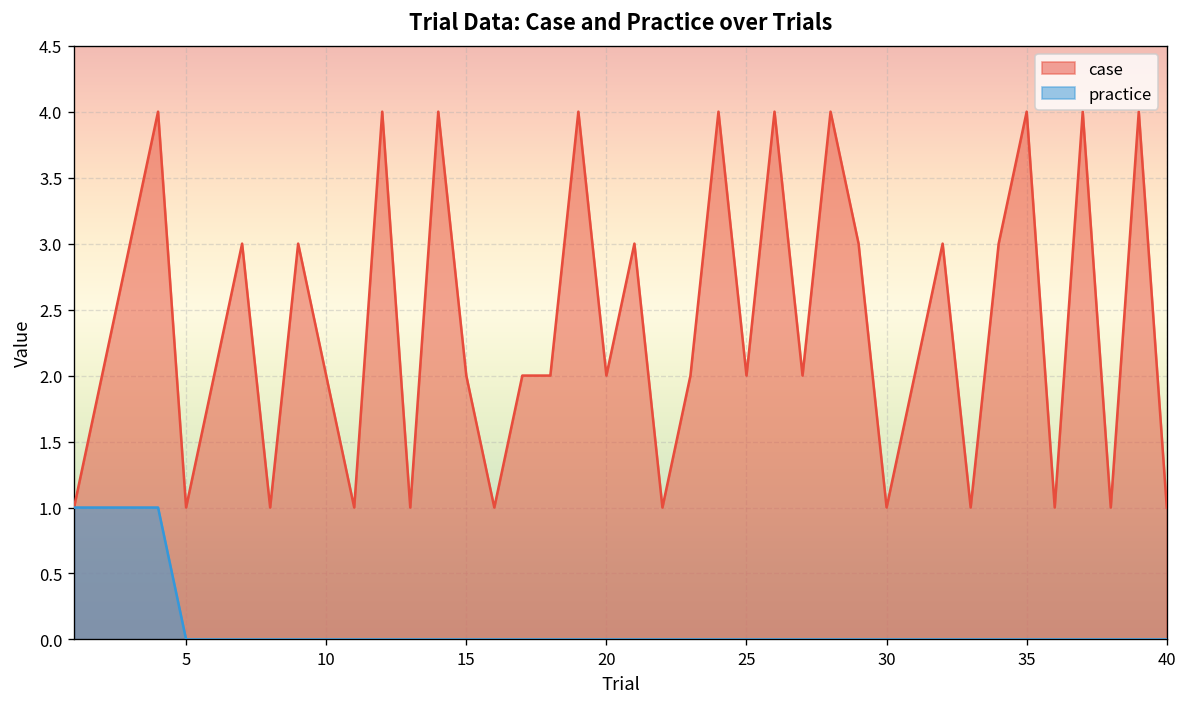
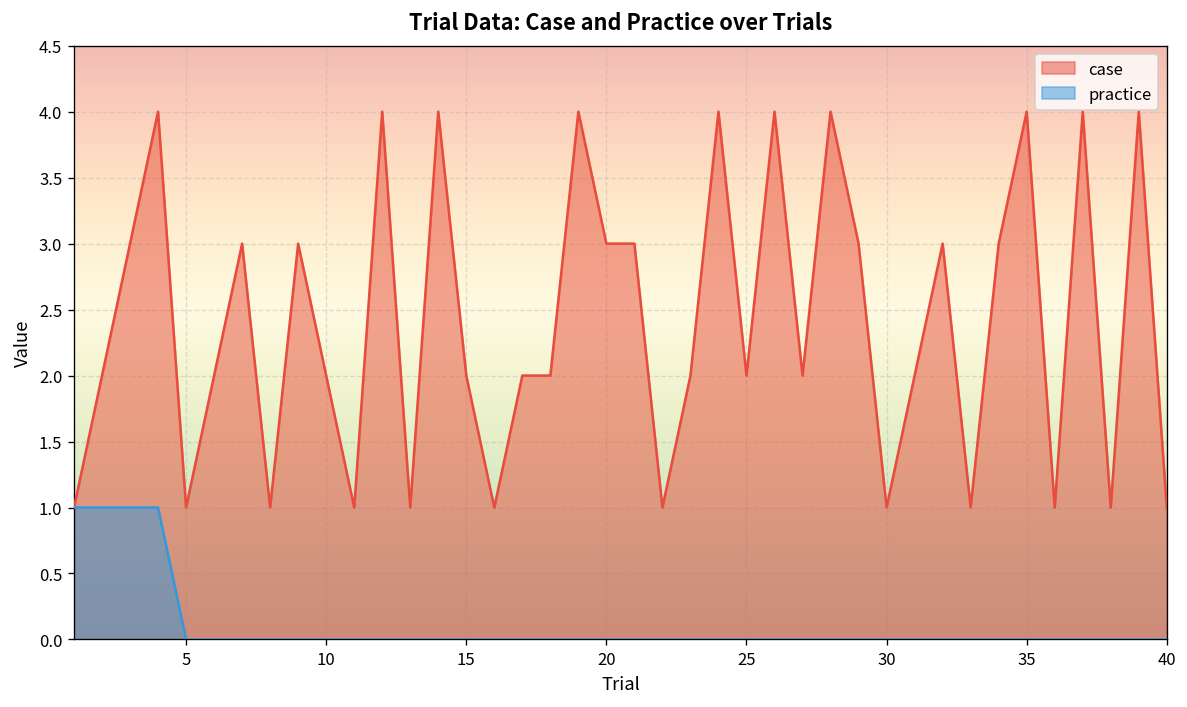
  {
    "case": {
      "5": 1,
      "10": 2,
      "15": 2,
-     "20": 2,
+     "20": 3,
      "25": 2,
      "30": 1,
      "35": 4,
      "40": 1
    },
    "practice": {
      "5": 0,
      "10": 0,
      "15": 0,
      "20": 0,
      "25": 0,
      "30": 0,
      "35": 0,
      "40": 0
    }
  }
